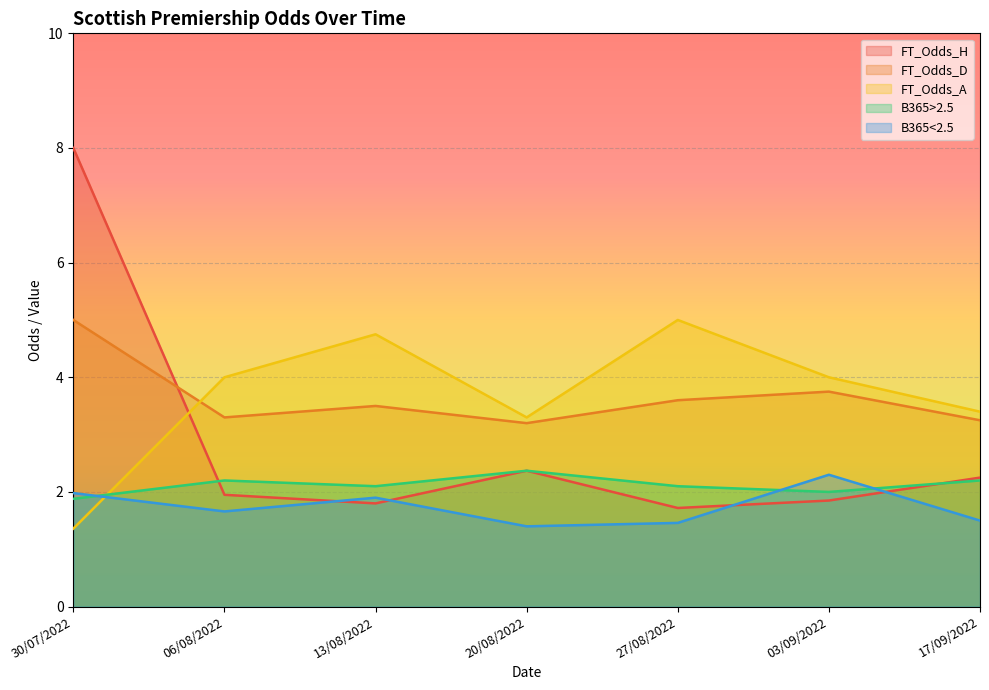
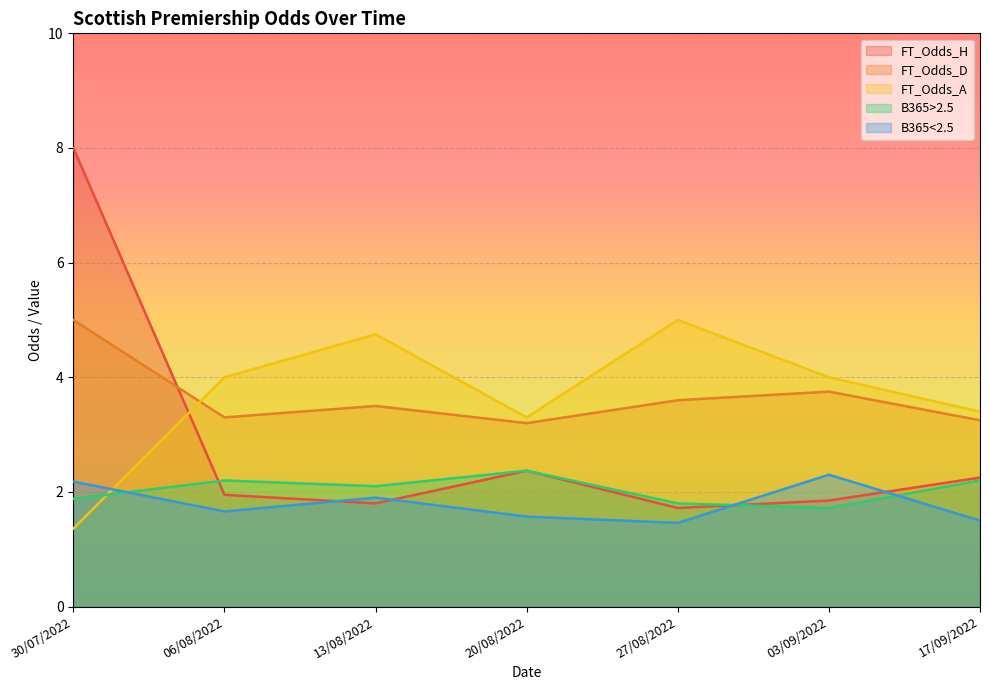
  {
    "B365>2.5": {
      "30/07/2022": 1.9,
      "06/08/2022": 2.2,
      "13/08/2022": 2.1,
-     "27/08/2022": 2.1,
-     "03/09/2022": 2.0,
+     "27/08/2022": 1.8,
+     "03/09/2022": 1.7,
      "17/09/2022": 2.2
    },
    "B365<2.5": {
-     "30/07/2022": 2.0,
+     "30/07/2022": 2.2,
      "06/08/2022": 1.7,
      "13/08/2022": 1.9,
-     "20/08/2022": 1.4,
+     "20/08/2022": 1.6,
      "27/08/2022": 1.5,
      "03/09/2022": 2.3,
      "17/09/2022": 1.5
    }
  }
